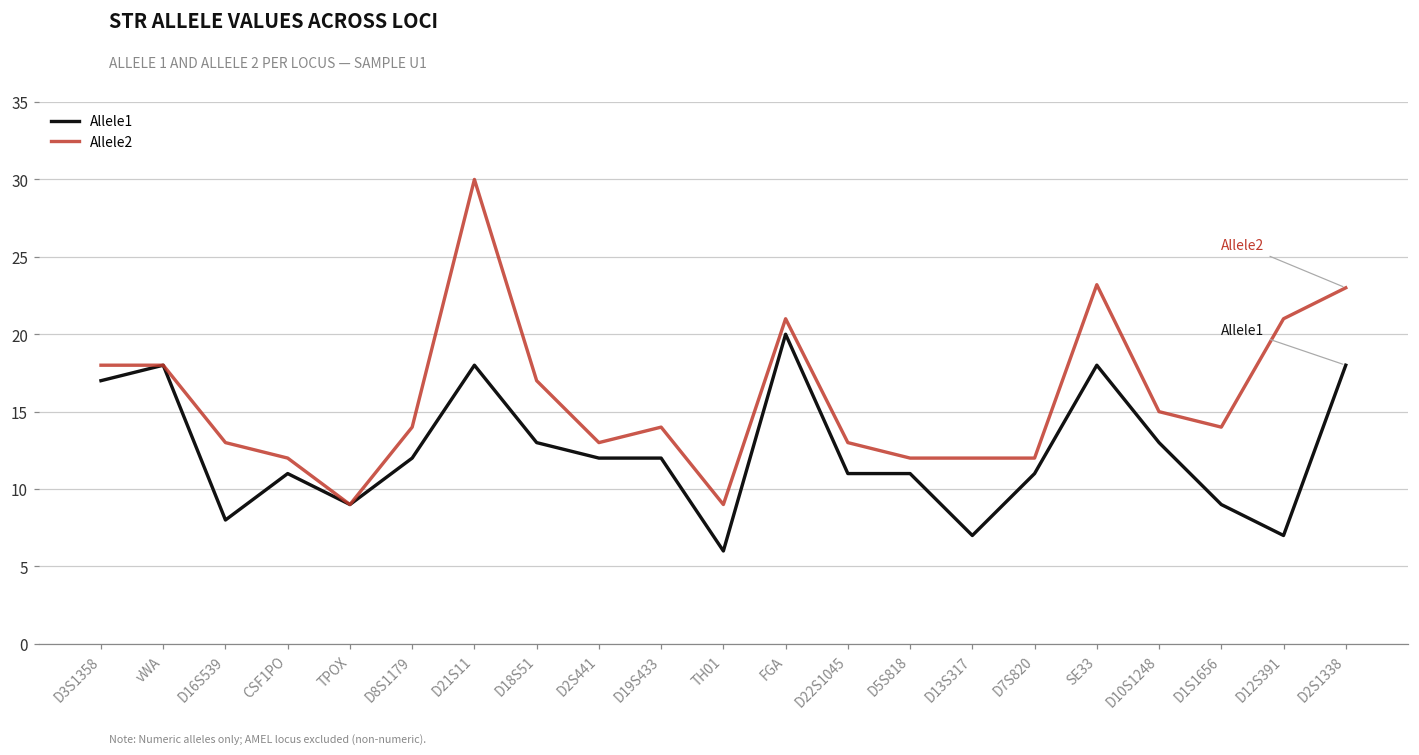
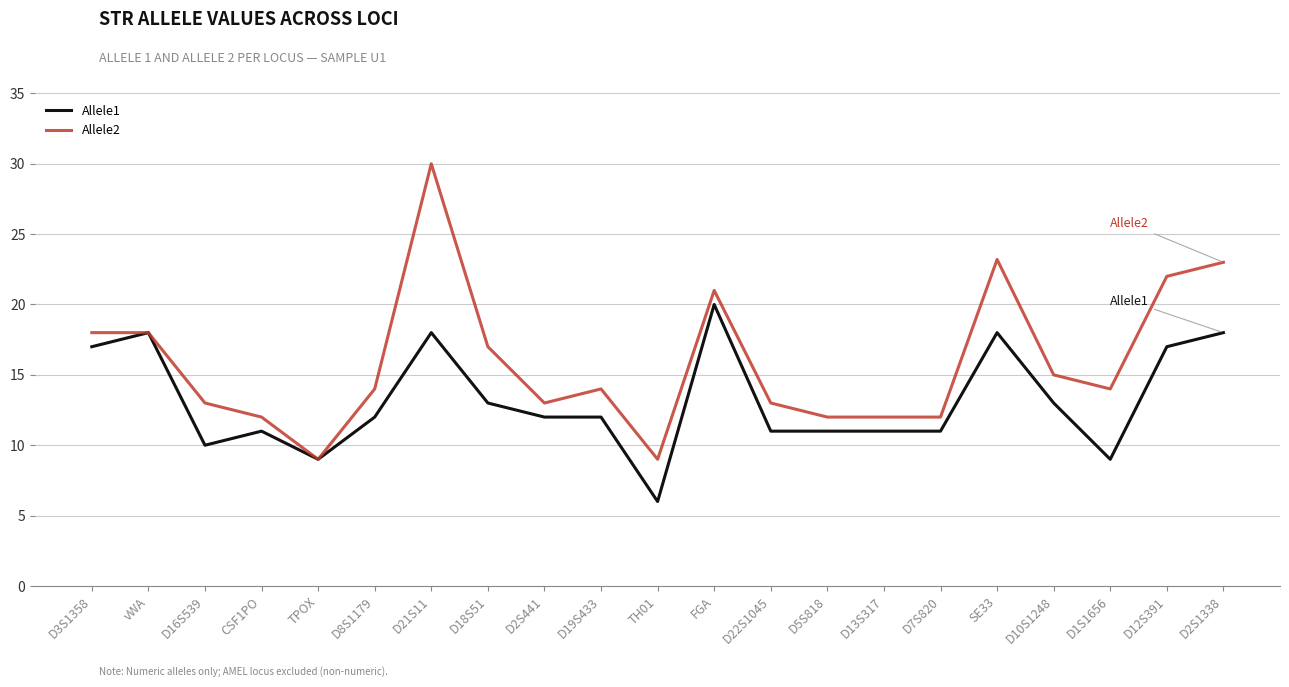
  {
    "Allele1": {
      "D3S1358": 17,
-     "D16S539": 8,
+     "D16S539": 10,
      "CSF1PO": 11,
      "D8S1179": 12,
      "D21S11": 18,
      "D18S51": 13,
      "D2S441": 12,
      "D19S433": 12,
      "TH01": 6,
      "FGA": 20,
      "D22S1045": 11,
      "D5S818": 11,
-     "D13S317": 7,
+     "D13S317": 11,
      "D7S820": 11,
      "SE33": 18,
      "D10S1248": 13,
      "D1S1656": 9,
-     "D12S391": 7,
+     "D12S391": 17,
      "D2S1338": 18
    },
    "Allele2": {
      "D3S1358": 18,
      "D16S539": 13,
      "CSF1PO": 12,
      "D8S1179": 14,
      "D21S11": 30,
      "D18S51": 17,
      "D2S441": 13,
      "D19S433": 14,
      "TH01": 9,
      "FGA": 21,
      "D22S1045": 13,
      "D5S818": 12,
      "D13S317": 12,
      "D7S820": 12,
      "SE33": 23.2,
      "D10S1248": 15,
      "D1S1656": 14,
-     "D12S391": 21,
+     "D12S391": 22,
      "D2S1338": 23
    }
  }
